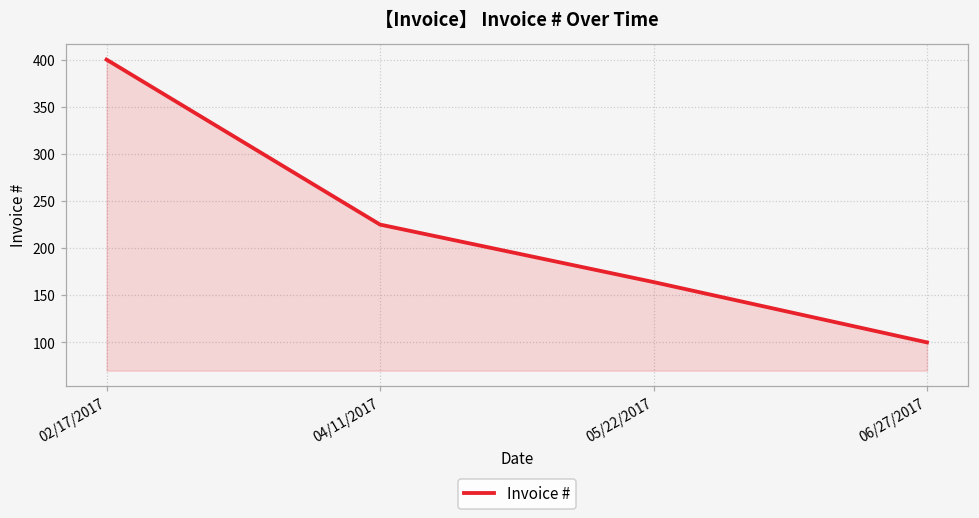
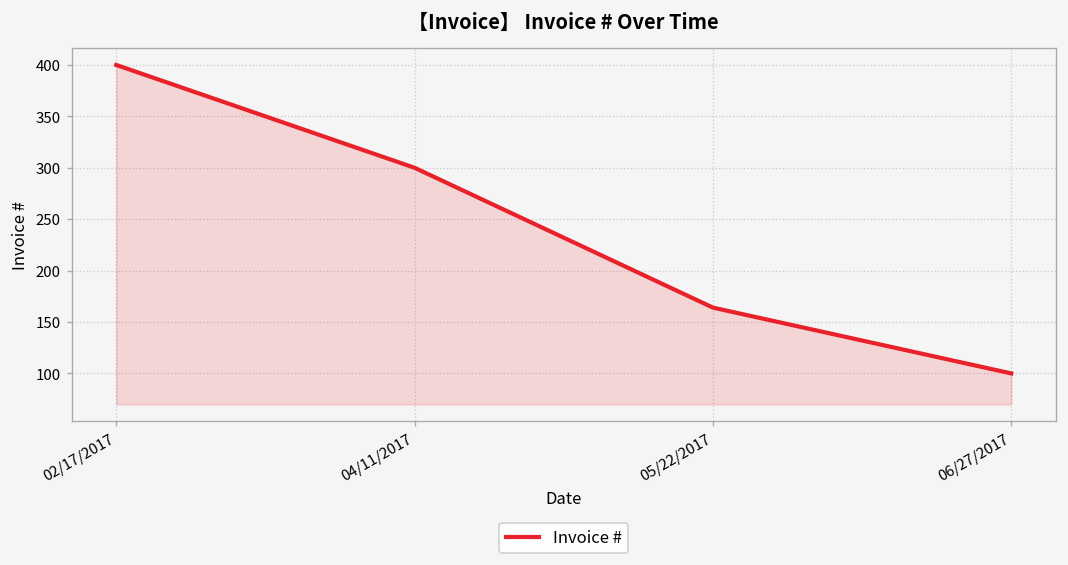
  {
    "02/17/2017": 400,
-   "04/11/2017": 230,
+   "04/11/2017": 300,
    "05/22/2017": 160,
    "06/27/2017": 100
  }
